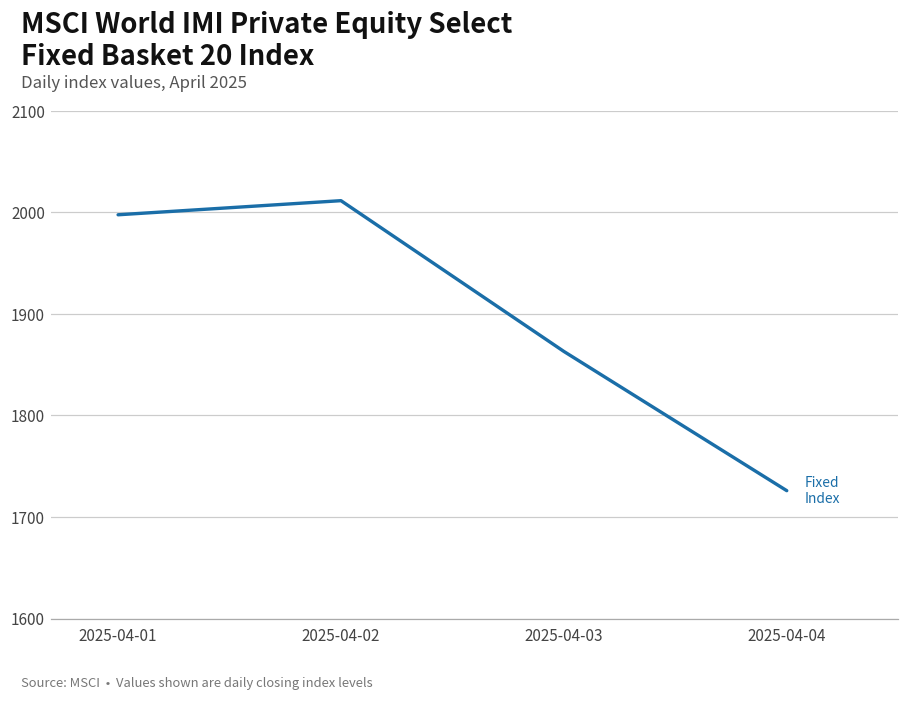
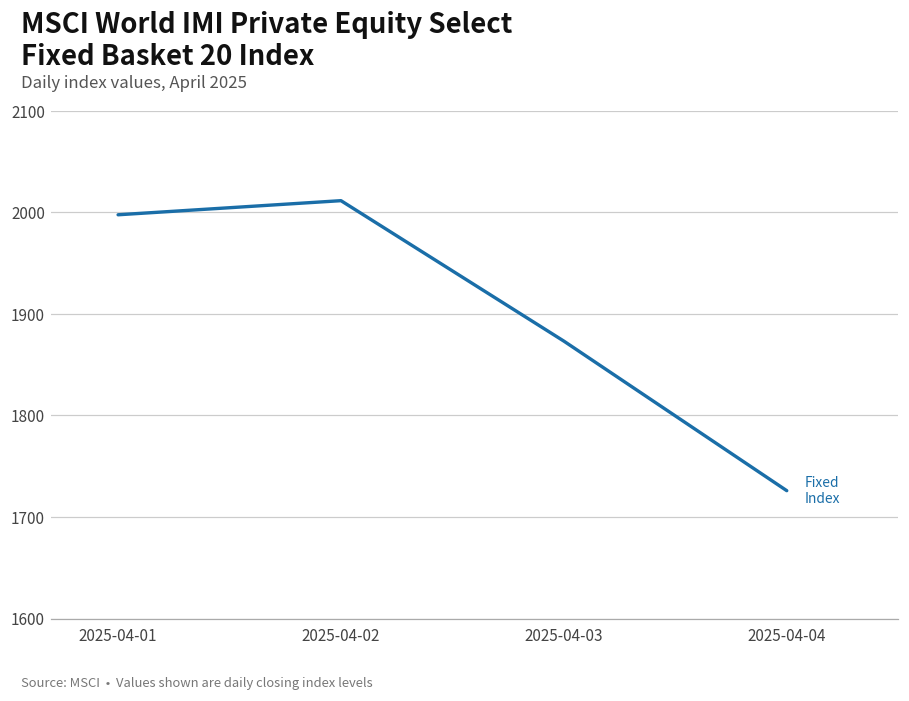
  {
    "2025-04-01": 2000,
    "2025-04-02": 2010,
-   "2025-04-03": 1860,
+   "2025-04-03": 1870,
    "2025-04-04": 1730
  }
